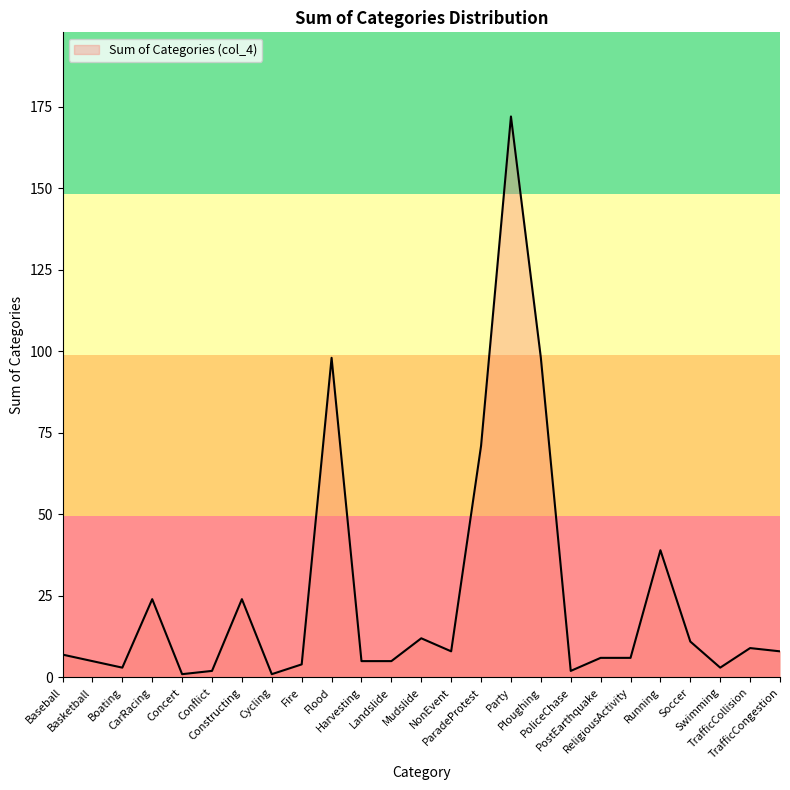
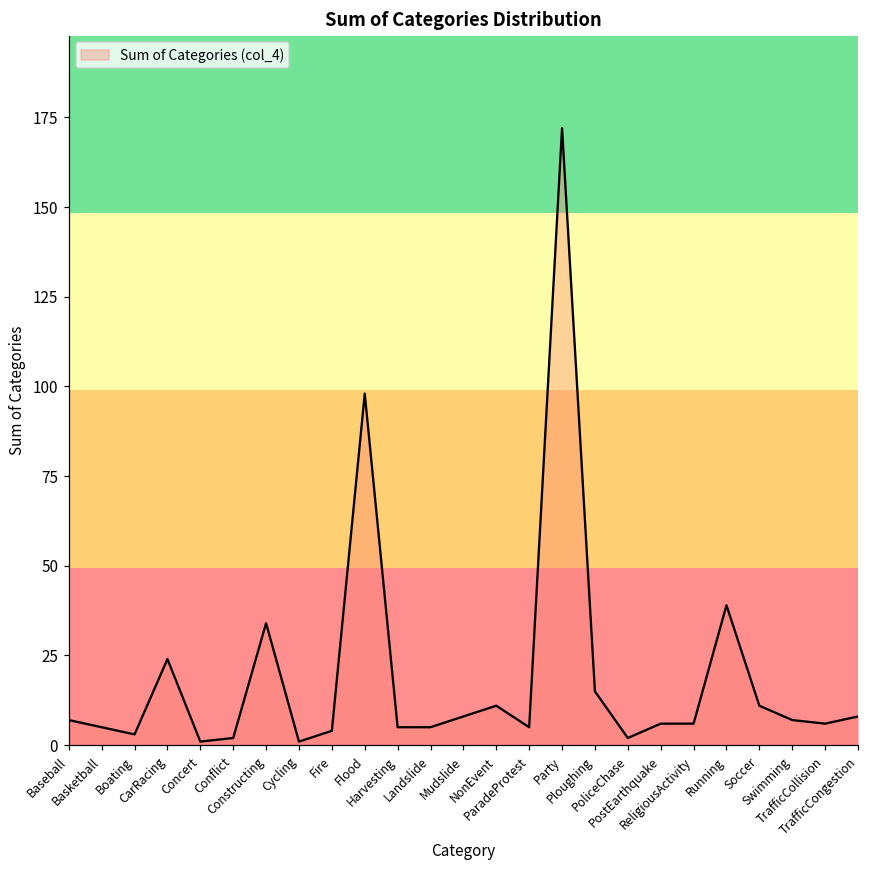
  {
    "Baseball": 7,
    "Basketball": 5,
    "Boating": 3,
    "CarRacing": 24,
    "Concert": 1,
    "Conflict": 2,
-   "Constructing": 24,
+   "Constructing": 34,
    "Cycling": 1,
    "Fire": 4,
    "Flood": 98,
    "Harvesting": 5,
    "Landslide": 5,
-   "Mudslide": 12,
-   "NonEvent": 8,
-   "ParadeProtest": 71,
+   "Mudslide": 8,
+   "NonEvent": 11,
+   "ParadeProtest": 5,
    "Party": 172,
-   "Ploughing": 98,
+   "Ploughing": 15,
    "PoliceChase": 2,
    "PostEarthquake": 6,
    "ReligiousActivity": 6,
    "Running": 39,
    "Soccer": 11,
-   "Swimming": 3,
-   "TrafficCollision": 9,
+   "Swimming": 7,
+   "TrafficCollision": 6,
    "TrafficCongestion": 8
  }
